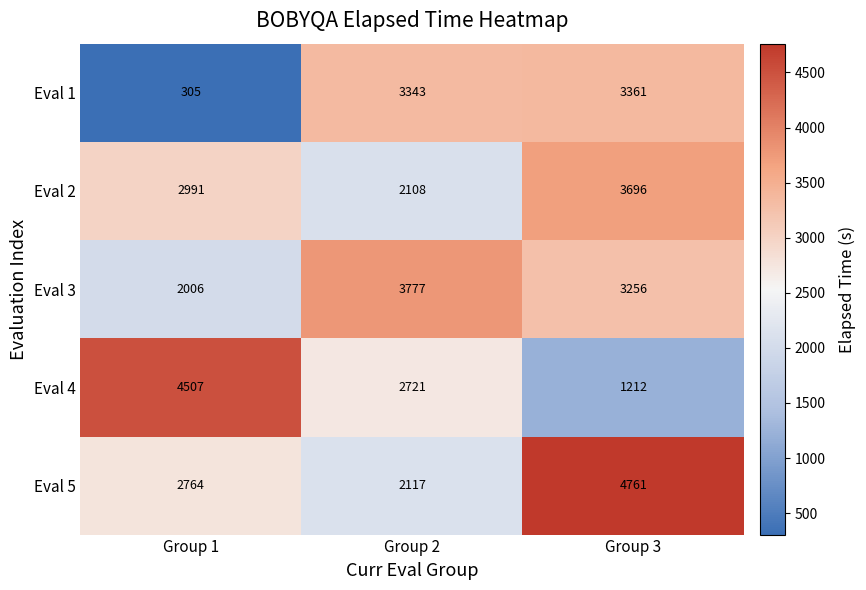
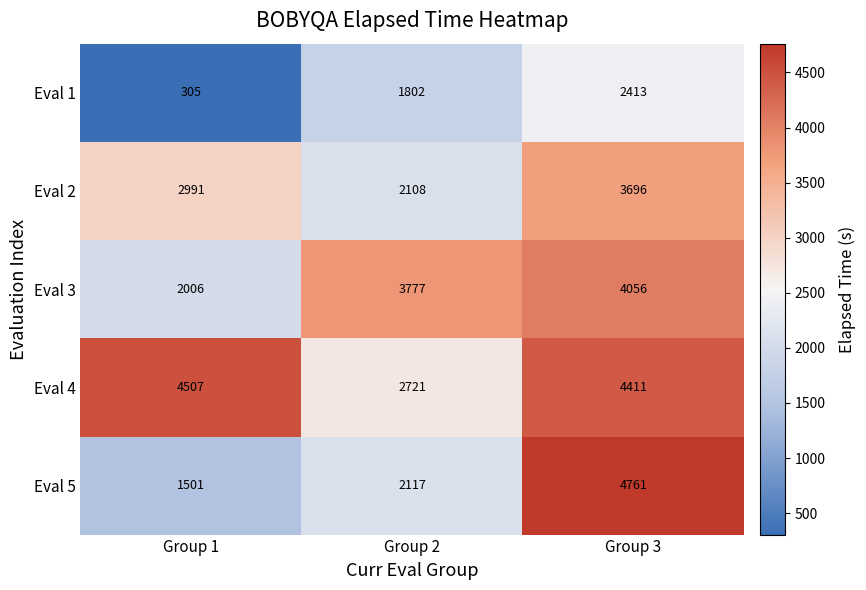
  {
    "Eval 1": {
      "Group 1": 305,
-     "Group 2": 3343,
-     "Group 3": 3361
+     "Group 2": 1802,
+     "Group 3": 2413
    },
    "Eval 2": {
      "Group 1": 2991,
      "Group 2": 2108,
      "Group 3": 3696
    },
    "Eval 3": {
      "Group 1": 2006,
      "Group 2": 3777,
-     "Group 3": 3256
+     "Group 3": 4056
    },
    "Eval 4": {
      "Group 1": 4507,
      "Group 2": 2721,
-     "Group 3": 1212
+     "Group 3": 4411
    },
    "Eval 5": {
-     "Group 1": 2764,
+     "Group 1": 1501,
      "Group 2": 2117,
      "Group 3": 4761
    }
  }
